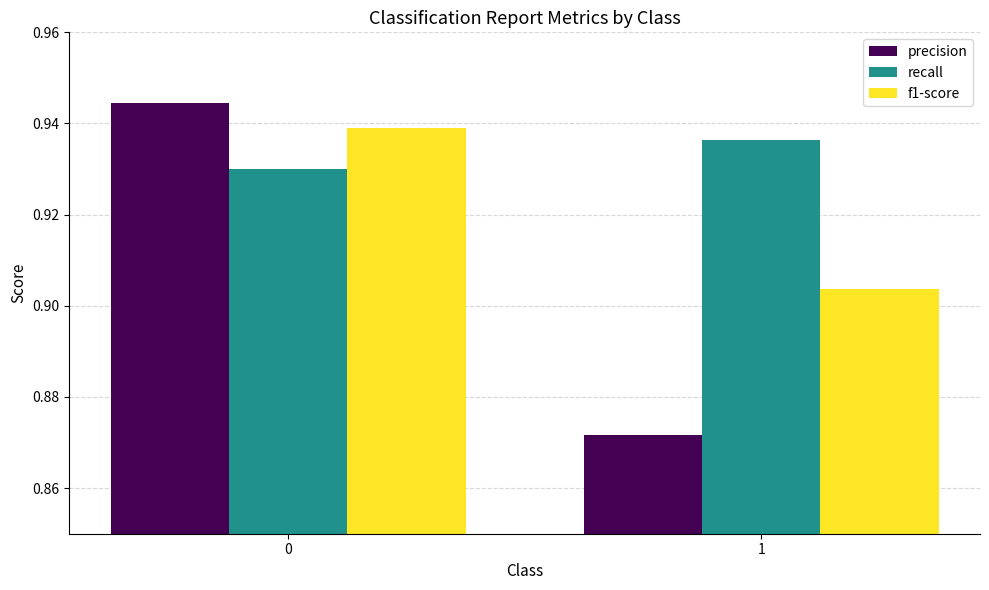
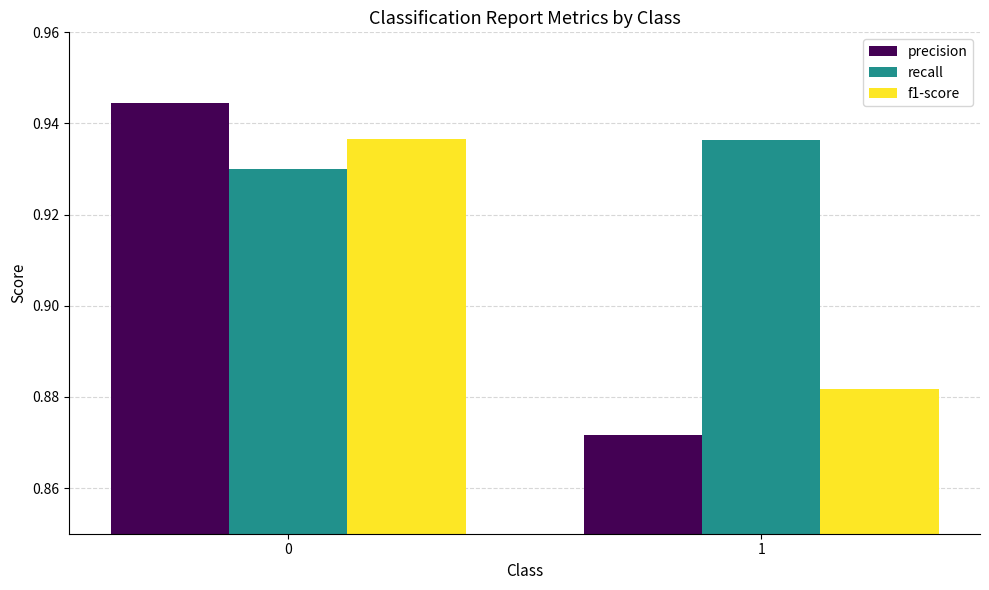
  {
    "precision": {
      "0": 0.945,
      "1": 0.872
    },
    "recall": {
      "0": 0.930,
      "1": 0.936
    },
    "f1-score": {
-     "0": 0.939,
-     "1": 0.904
+     "0": 0.937,
+     "1": 0.882
    }
  }
